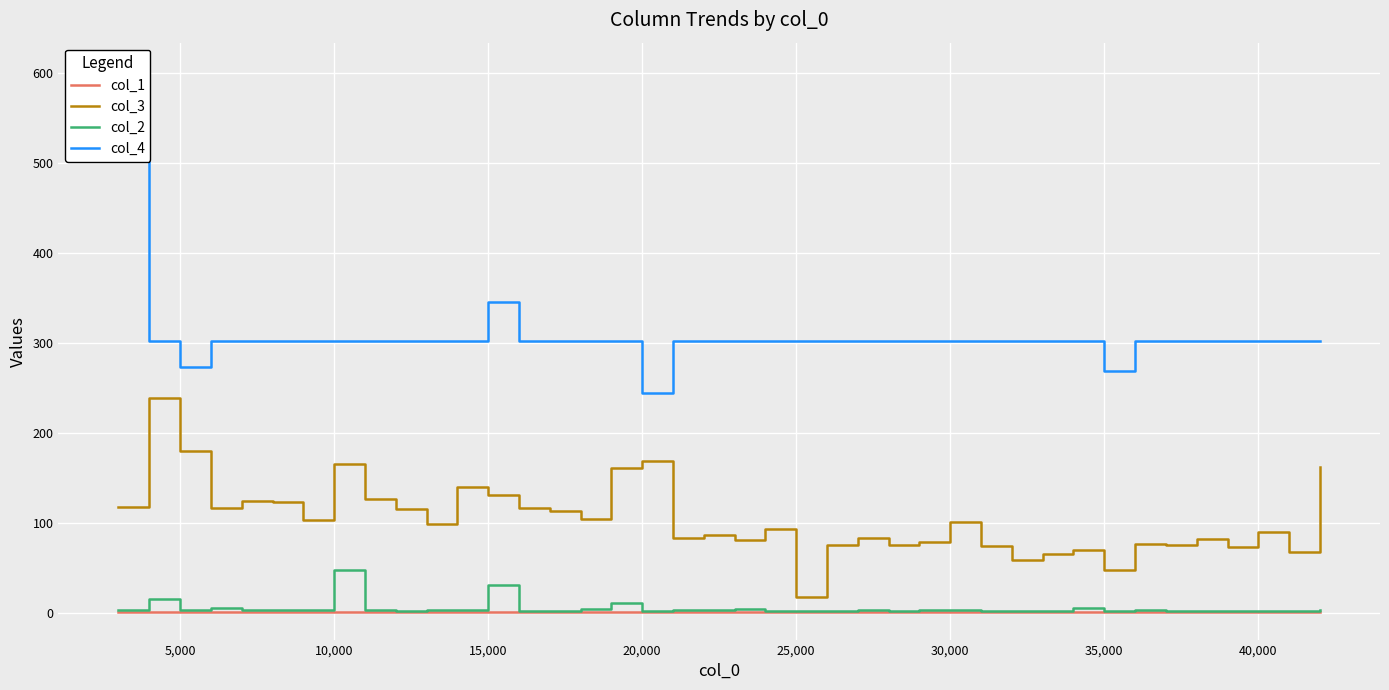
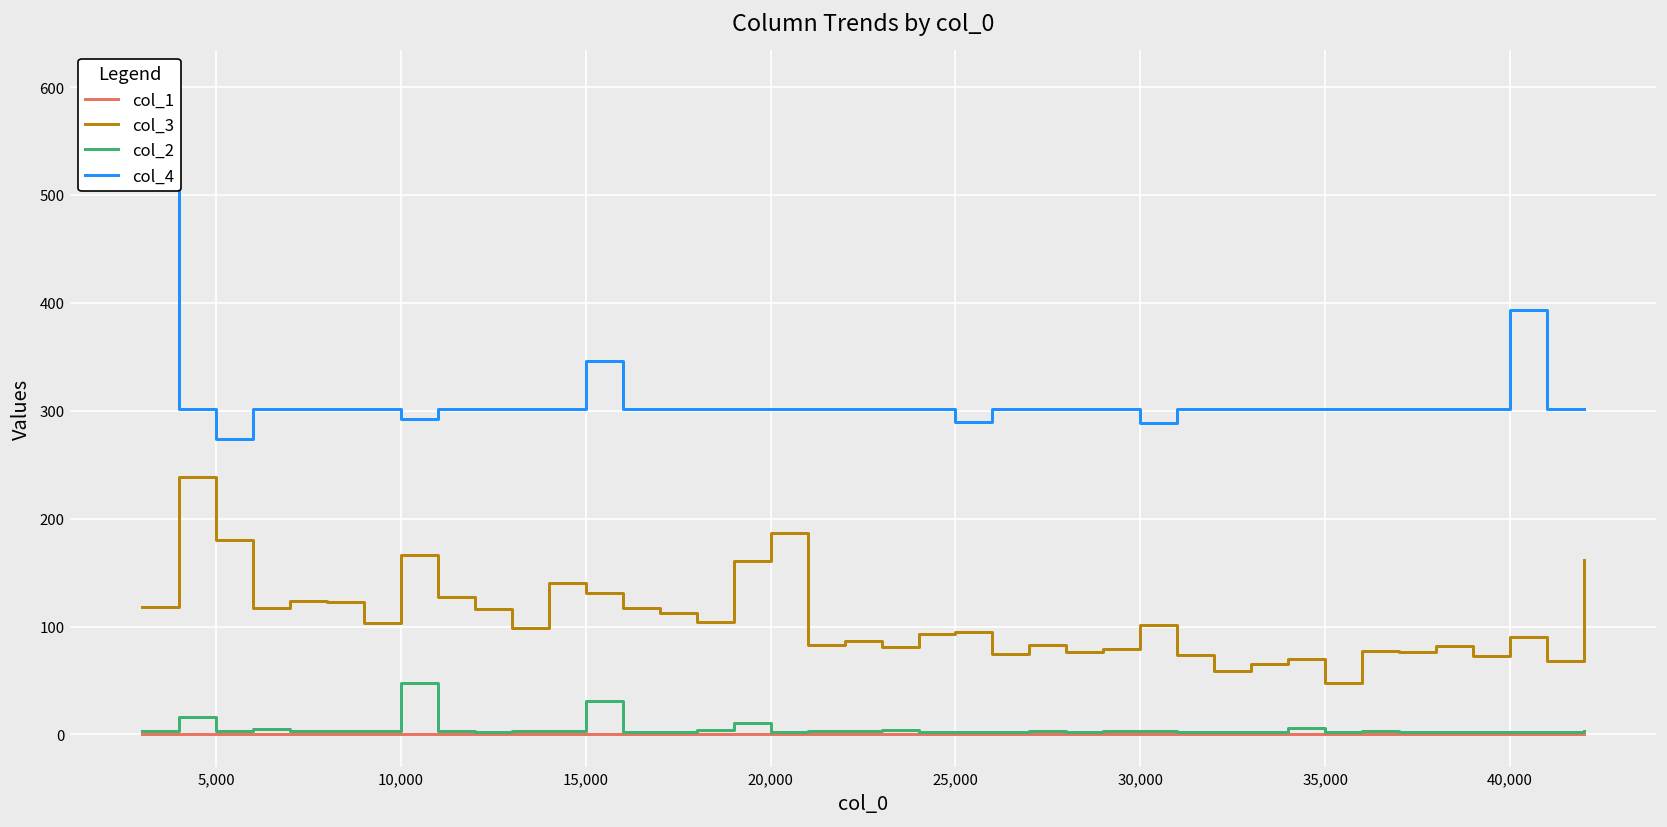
  {
    "col_1": {
      "10,000": 0,
      "15,000": 0
    },
    "col_3": {
      "5,000": 180,
      "10,000": 170,
      "15,000": 130,
-     "20,000": 170,
-     "25,000": 20,
+     "20,000": 190,
+     "25,000": 100,
      "30,000": 100,
      "35,000": 50,
      "40,000": 90
    },
    "col_2": {
      "10,000": 50,
      "15,000": 30
    },
    "col_4": {
      "5,000": 270,
-     "10,000": 300,
+     "10,000": 290,
      "15,000": 350,
-     "20,000": 250,
-     "25,000": 300,
-     "30,000": 300,
-     "35,000": 270,
-     "40,000": 300
+     "20,000": 300,
+     "25,000": 290,
+     "30,000": 290,
+     "35,000": 300,
+     "40,000": 390
    }
  }
